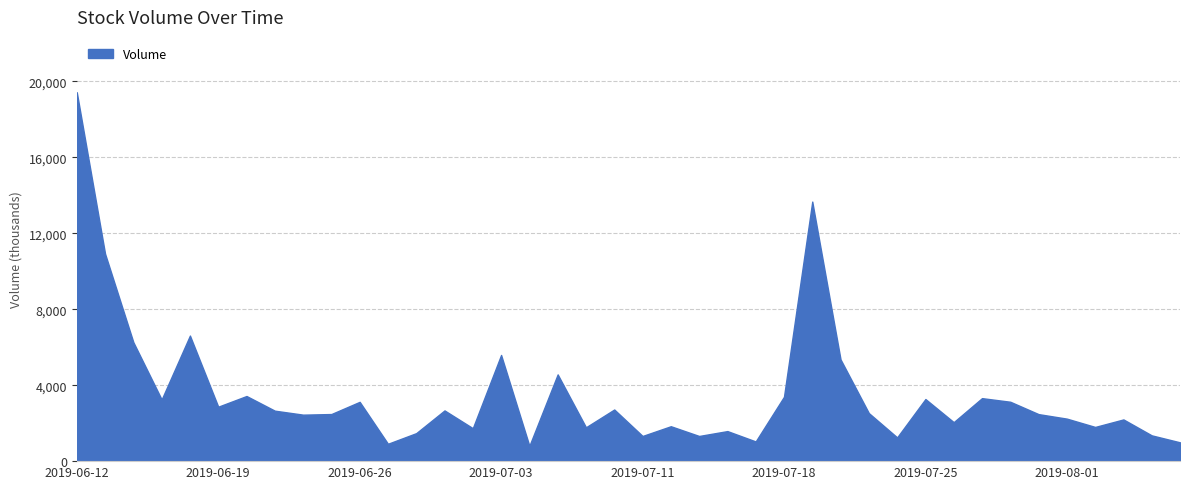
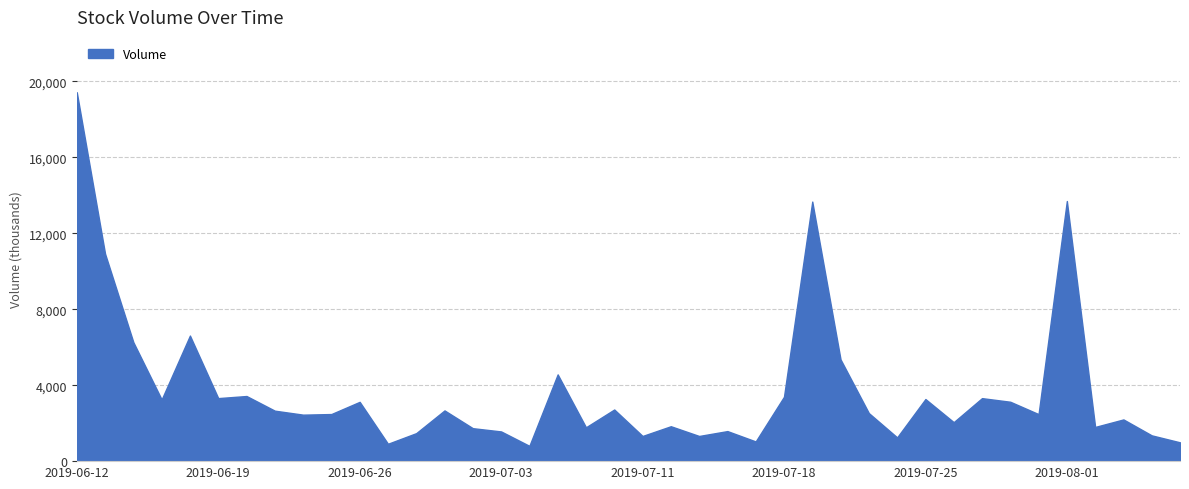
  {
    "2019-06-12": "19,400",
-   "2019-06-19": "2,900",
+   "2019-06-19": "3,300",
    "2019-06-26": "3,100",
-   "2019-07-03": "5,600",
+   "2019-07-03": "1,600",
    "2019-07-11": "1,300",
    "2019-07-18": "3,400",
    "2019-07-25": "3,300",
-   "2019-08-01": "2,200"
+   "2019-08-01": "13,700"
  }
